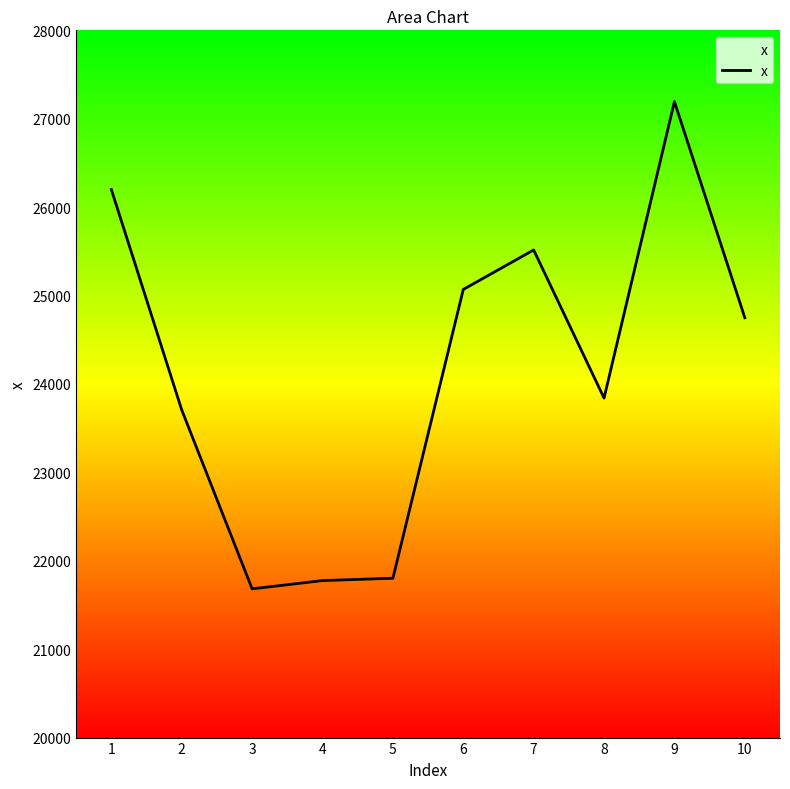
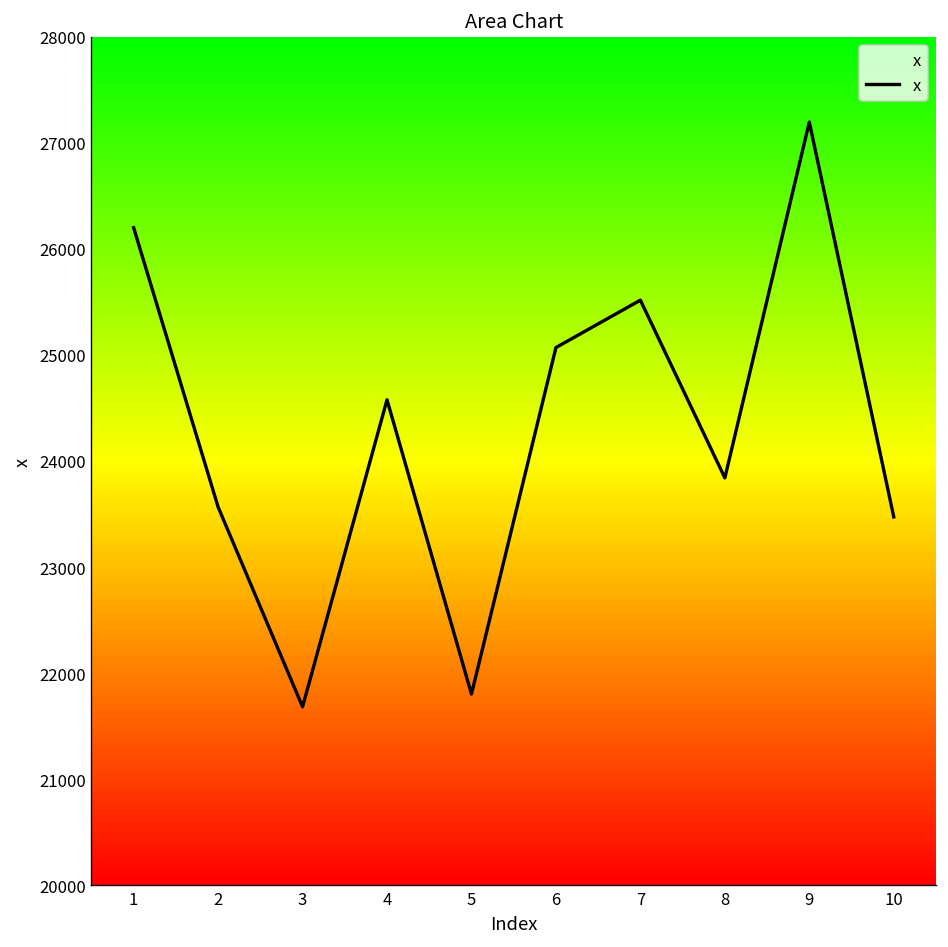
  {
    "1": 26200,
-   "2": 23700,
+   "2": 23600,
    "3": 21700,
-   "4": 21800,
+   "4": 24600,
    "5": 21800,
    "6": 25100,
    "7": 25500,
    "8": 23800,
    "9": 27200,
-   "10": 24700
+   "10": 23500
  }
